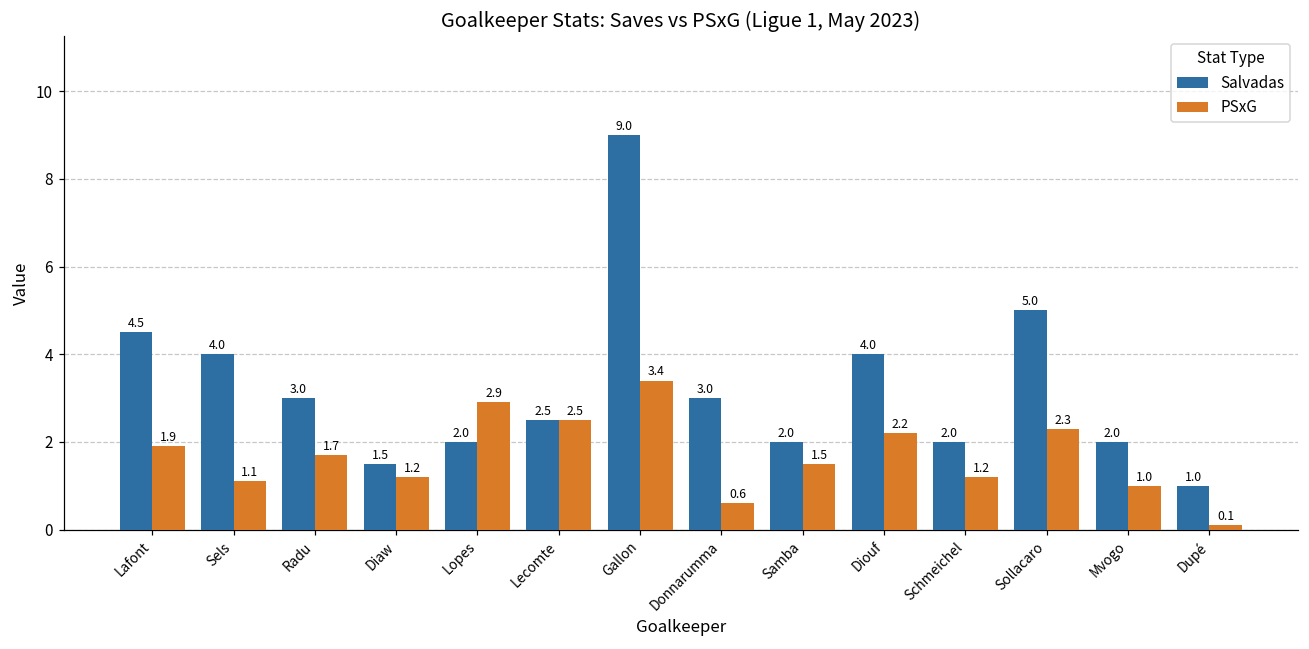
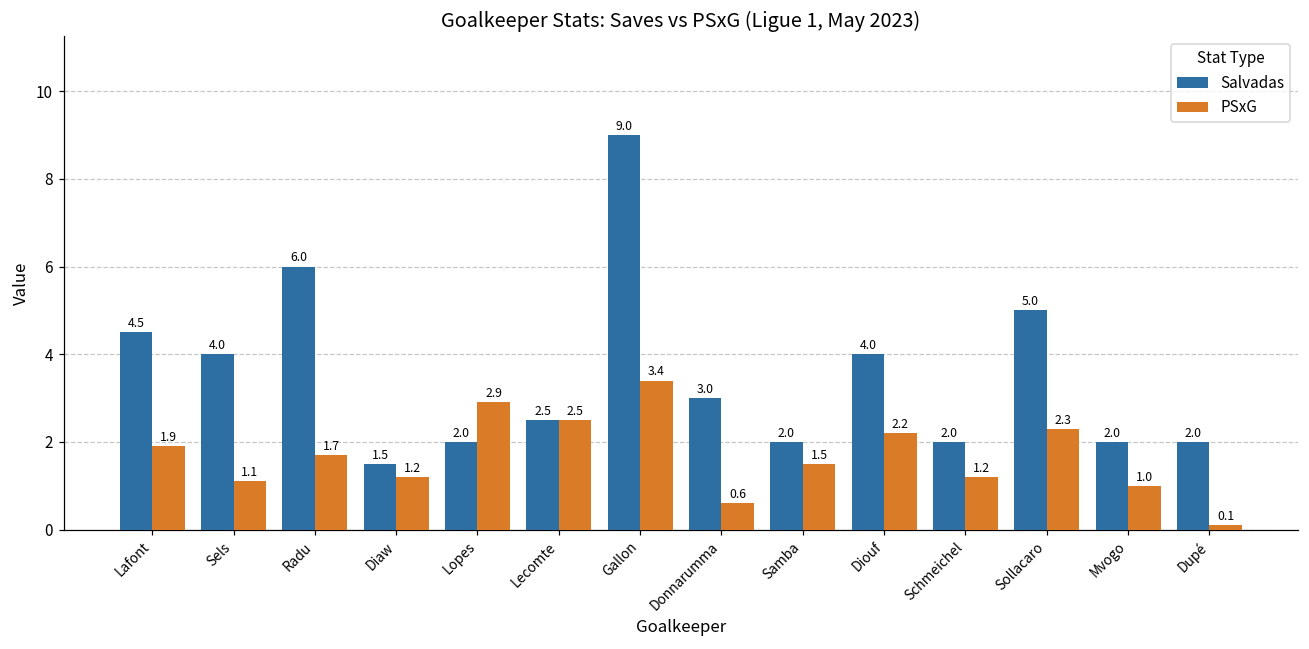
  {
    "Salvadas": {
      "Lafont": 4.5,
      "Sels": 4.0,
-     "Radu": 3.0,
+     "Radu": 6.0,
      "Diaw": 1.5,
      "Lopes": 2.0,
      "Lecomte": 2.5,
      "Gallon": 9.0,
      "Donnarumma": 3.0,
      "Samba": 2.0,
      "Diouf": 4.0,
      "Schmeichel": 2.0,
      "Sollacaro": 5.0,
      "Mvogo": 2.0,
-     "Dupé": 1.0
+     "Dupé": 2.0
    },
    "PSxG": {
      "Lafont": 1.9,
      "Sels": 1.1,
      "Radu": 1.7,
      "Diaw": 1.2,
      "Lopes": 2.9,
      "Lecomte": 2.5,
      "Gallon": 3.4,
      "Donnarumma": 0.6,
      "Samba": 1.5,
      "Diouf": 2.2,
      "Schmeichel": 1.2,
      "Sollacaro": 2.3,
      "Mvogo": 1.0,
      "Dupé": 0.1
    }
  }
